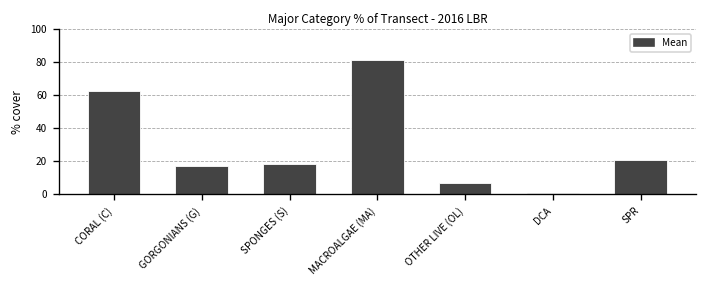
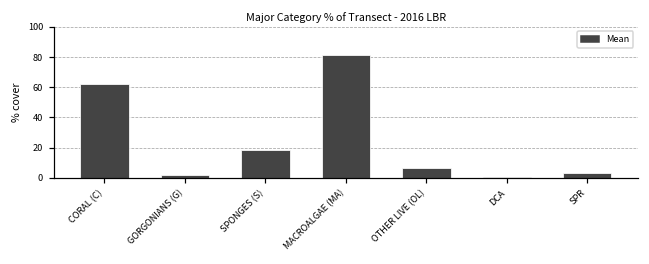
  {
    "CORAL (C)": 62,
-   "GORGONIANS (G)": 17,
+   "GORGONIANS (G)": 2,
    "SPONGES (S)": 18,
    "MACROALGAE (MA)": 81,
    "OTHER LIVE (OL)": 7,
-   "SPR": 21
+   "SPR": 3
  }
